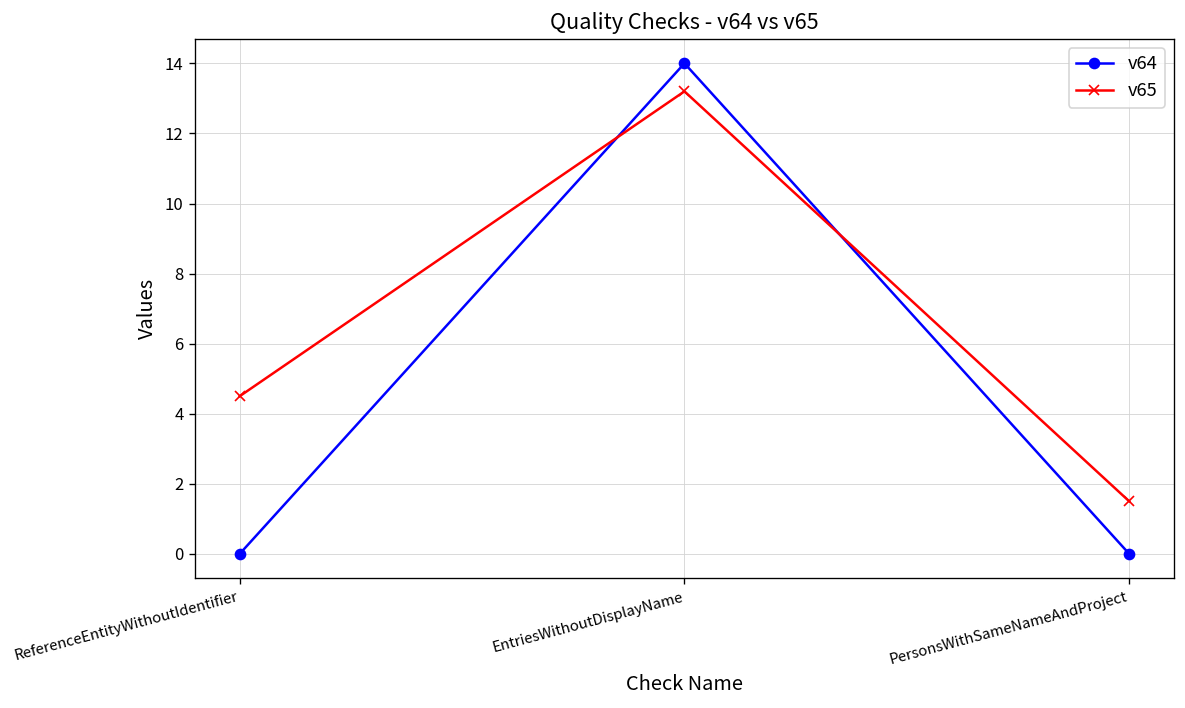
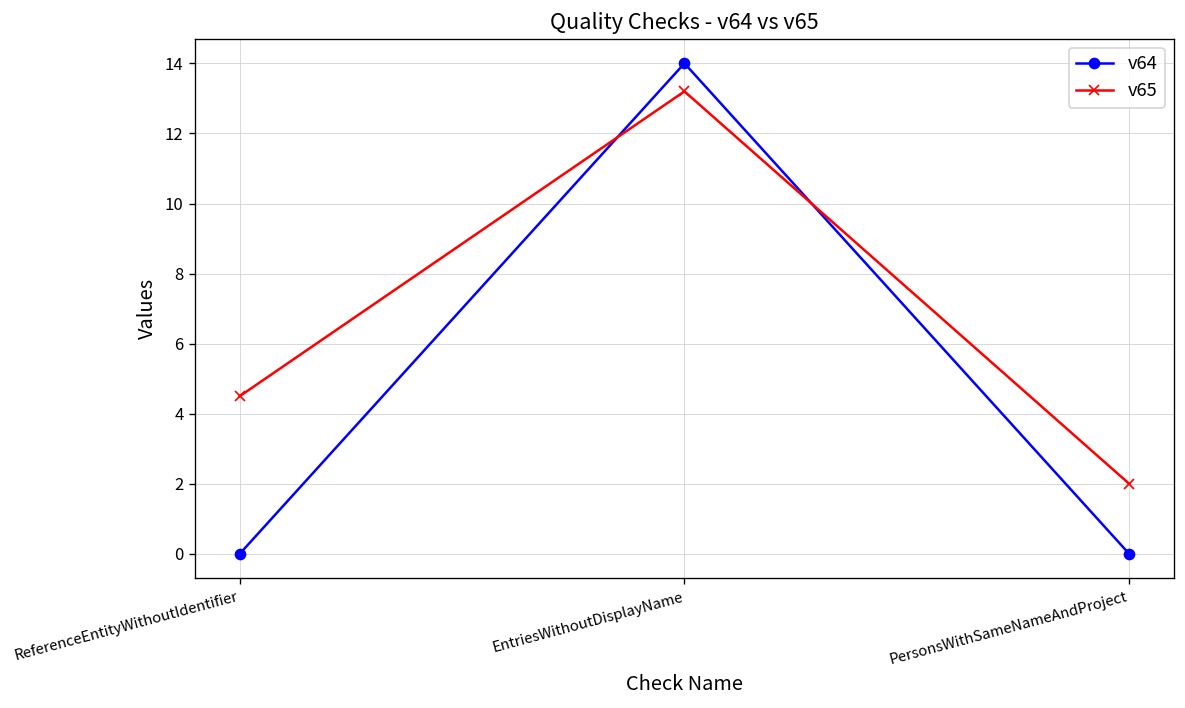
  {
    "v64": {
      "ReferenceEntityWithoutIdentifier": 0.0,
      "EntriesWithoutDisplayName": 14.0,
      "PersonsWithSameNameAndProject": 0.0
    },
    "v65": {
      "ReferenceEntityWithoutIdentifier": 4.5,
      "EntriesWithoutDisplayName": 13.2,
-     "PersonsWithSameNameAndProject": 1.5
+     "PersonsWithSameNameAndProject": 2.0
    }
  }
